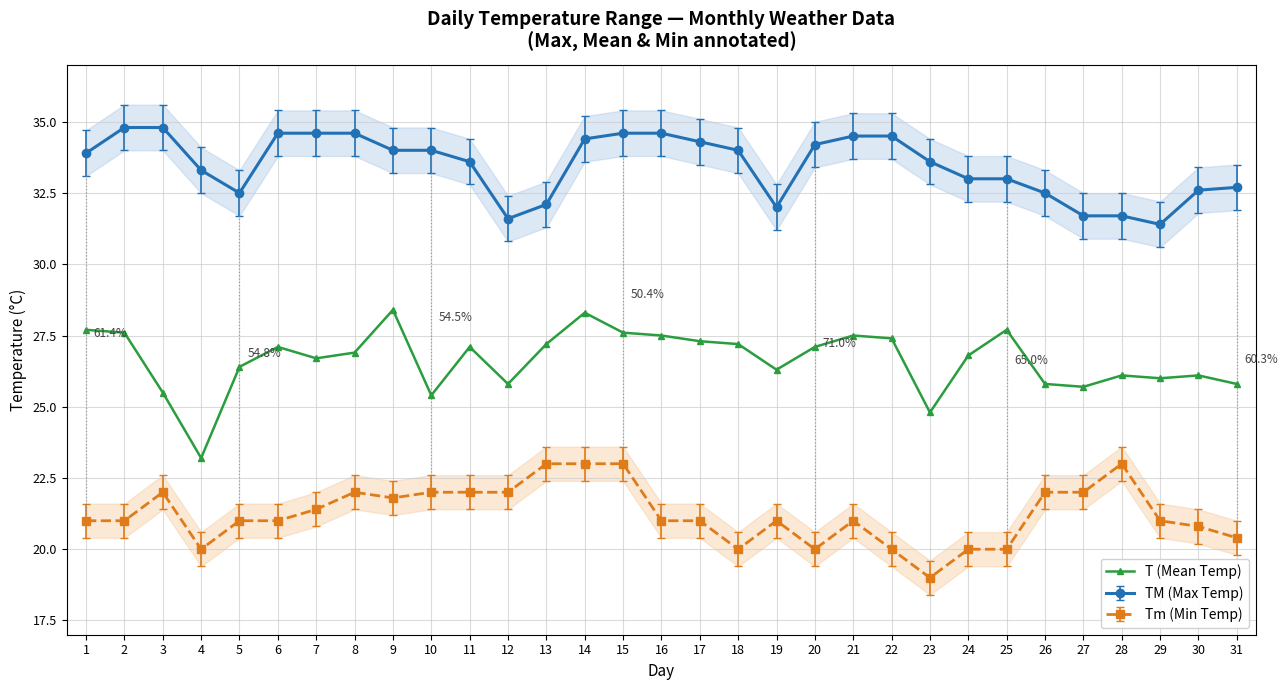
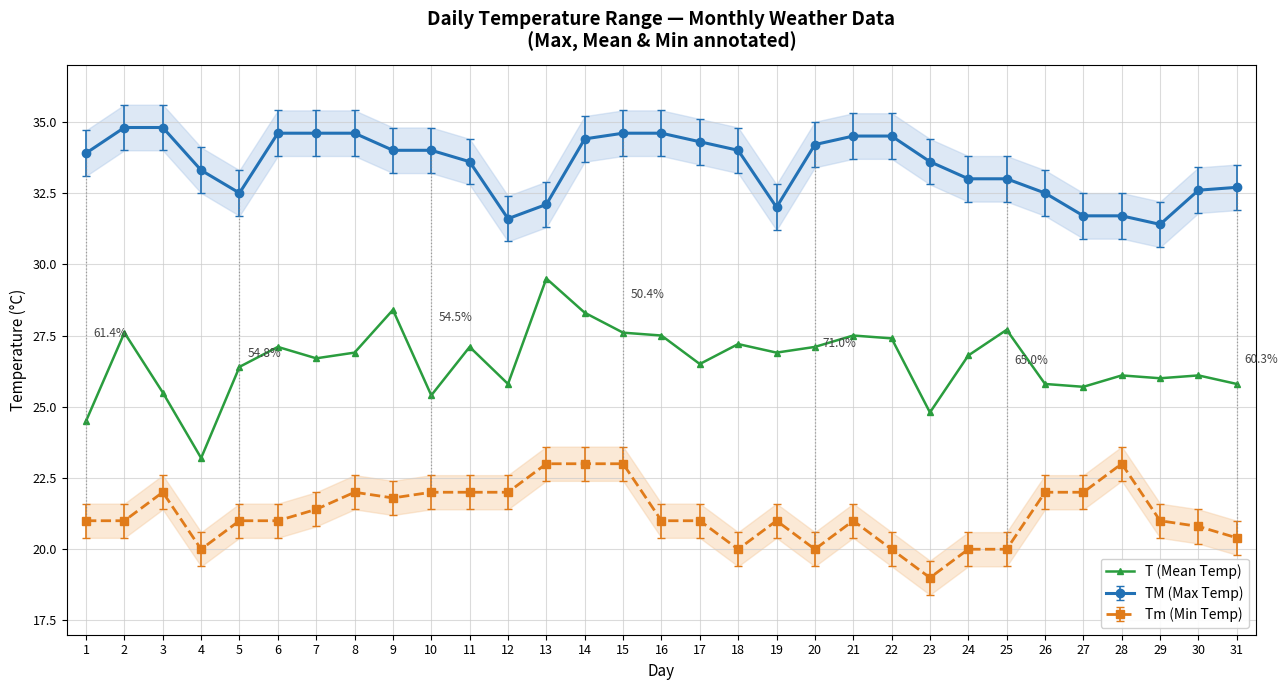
  {
    "T (Mean Temp)": {
-     "1": 27.7,
+     "1": 24.5,
      "3": 25.5,
      "4": 23.2,
      "5": 26.4,
      "7": 26.7,
      "8": 26.9,
      "9": 28.4,
      "10": 25.4,
      "12": 25.8,
-     "13": 27.2,
+     "13": 29.5,
      "14": 28.3,
      "15": 27.6,
      "16": 27.5,
-     "17": 27.3,
+     "17": 26.5,
      "18": 27.2,
-     "19": 26.3,
+     "19": 26.9,
      "20": 27.1,
      "22": 27.4,
      "23": 24.8,
      "24": 26.8,
      "25": 27.7,
      "27": 25.7,
      "28": 26.1,
      "29": 26.0,
      "30": 26.1
    }
  }
